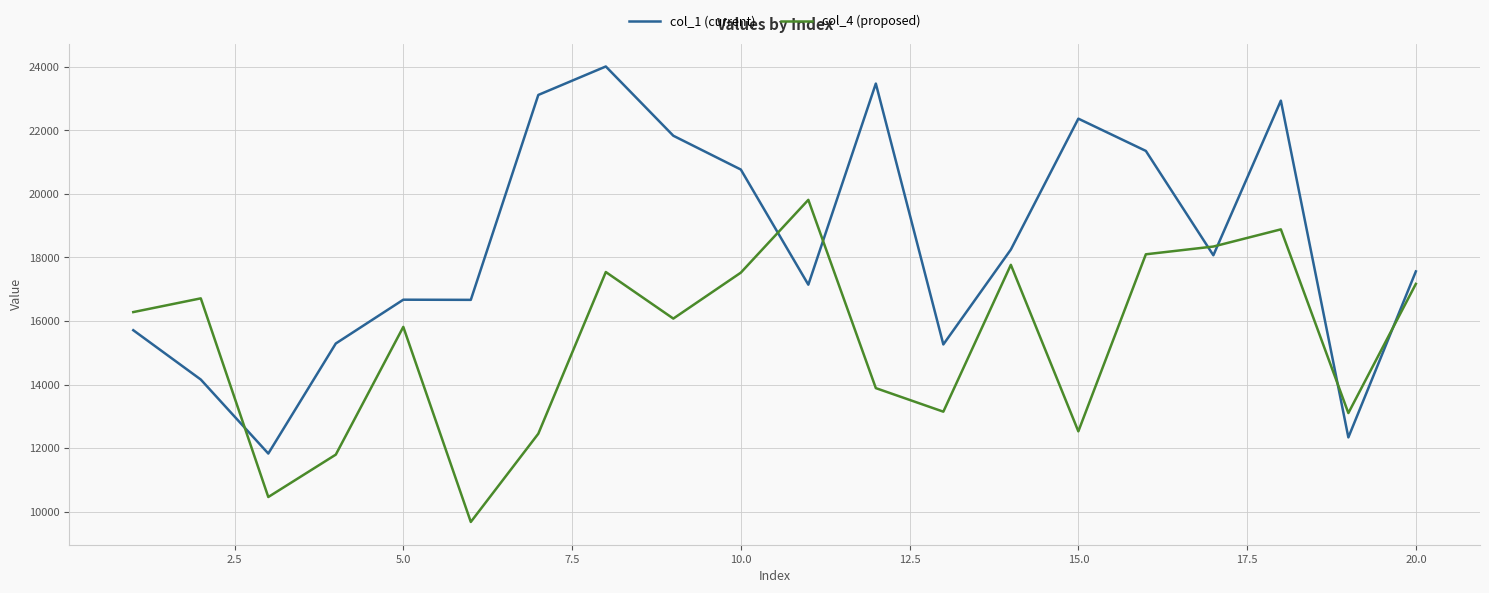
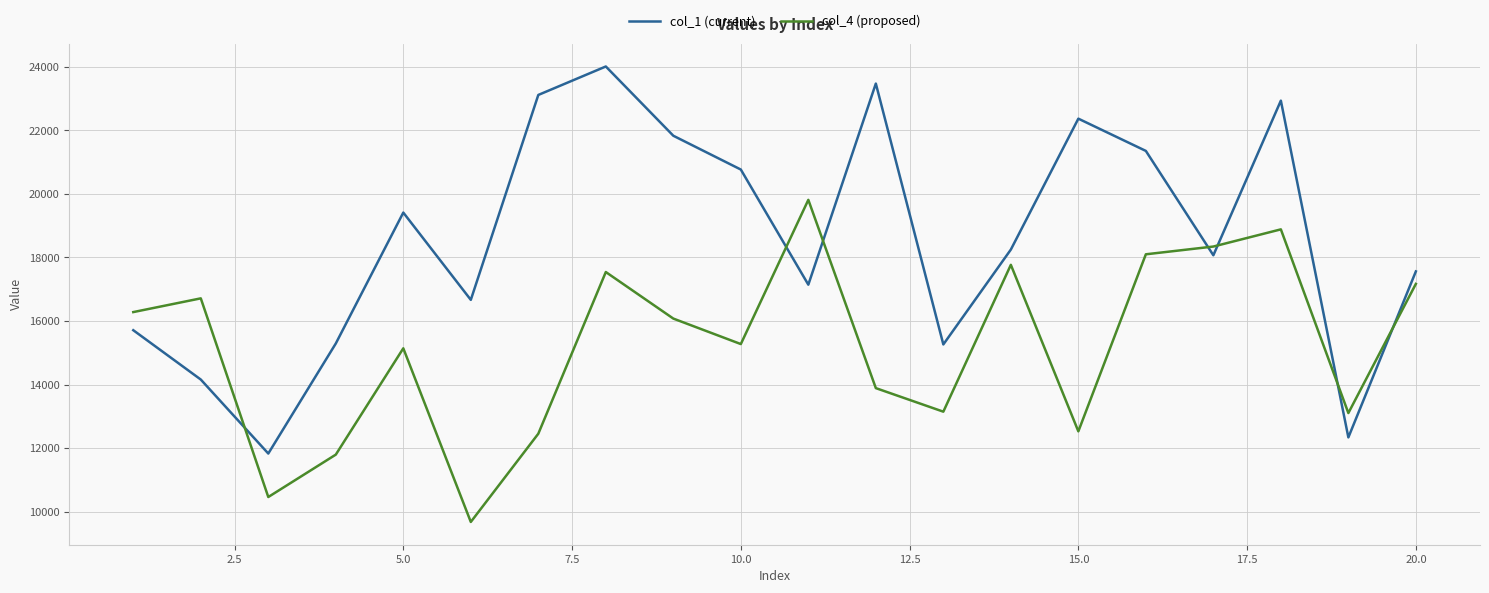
  {
    "col_1 (current)": {
-     "5.0": 16700,
+     "5.0": 19400,
      "10.0": 20800,
      "15.0": 22400,
      "20.0": 17600
    },
    "col_4 (proposed)": {
-     "5.0": 15800,
-     "10.0": 17500,
+     "5.0": 15100,
+     "10.0": 15300,
      "15.0": 12500,
      "20.0": 17200
    }
  }
